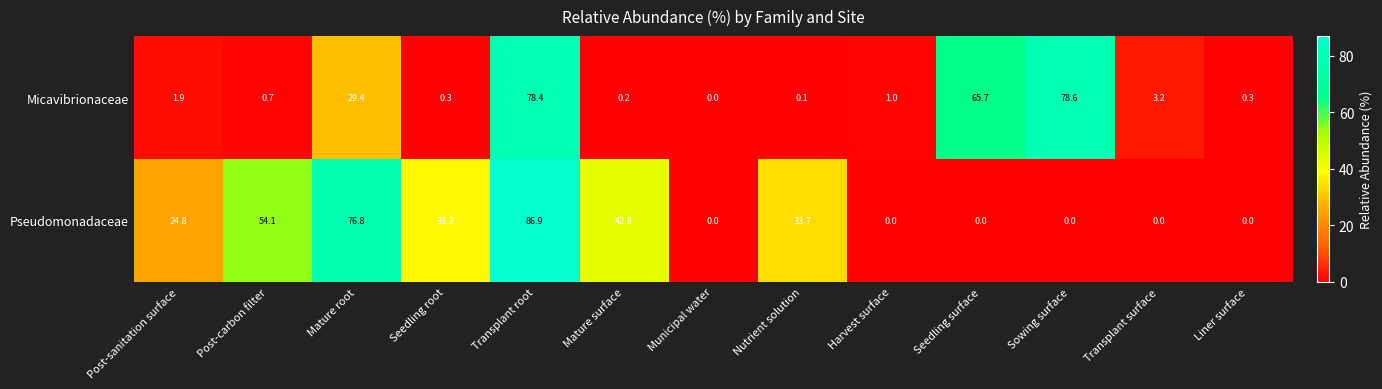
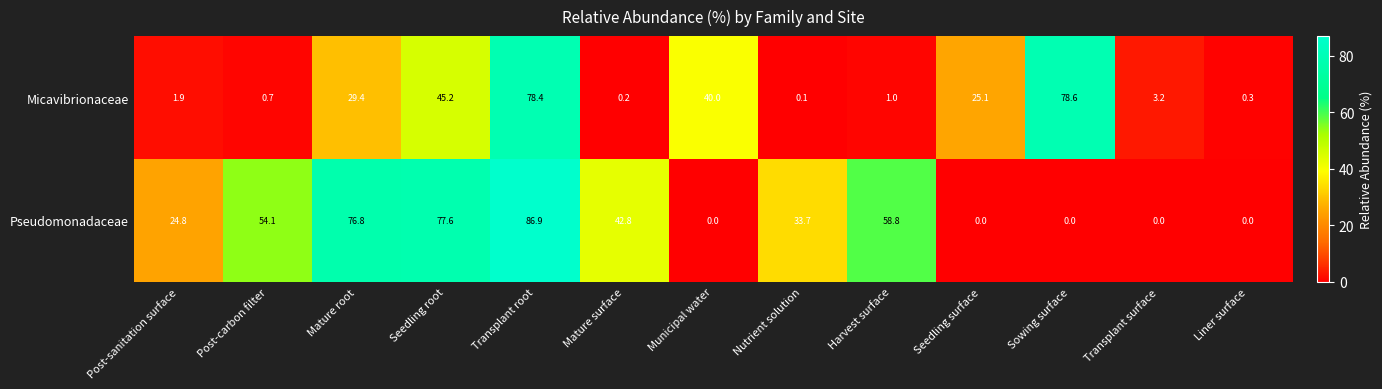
  {
    "Micavibrionaceae": {
      "Post-sanitation surface": 1.9,
      "Post-carbon filter": 0.7,
      "Mature root": 29.4,
-     "Seedling root": 0.3,
+     "Seedling root": 45.2,
      "Transplant root": 78.4,
      "Mature surface": 0.2,
-     "Municipal water": 0.0,
+     "Municipal water": 40.0,
      "Nutrient solution": 0.1,
      "Harvest surface": 1.0,
-     "Seedling surface": 65.7,
+     "Seedling surface": 25.1,
      "Sowing surface": 78.6,
      "Transplant surface": 3.2,
      "Liner surface": 0.3
    },
    "Pseudomonadaceae": {
      "Post-sanitation surface": 24.8,
      "Post-carbon filter": 54.1,
      "Mature root": 76.8,
-     "Seedling root": 38.2,
+     "Seedling root": 77.6,
      "Transplant root": 86.9,
      "Mature surface": 42.8,
      "Municipal water": 0.0,
      "Nutrient solution": 33.7,
-     "Harvest surface": 0.0,
+     "Harvest surface": 58.8,
      "Seedling surface": 0.0,
      "Sowing surface": 0.0,
      "Transplant surface": 0.0,
      "Liner surface": 0.0
    }
  }
